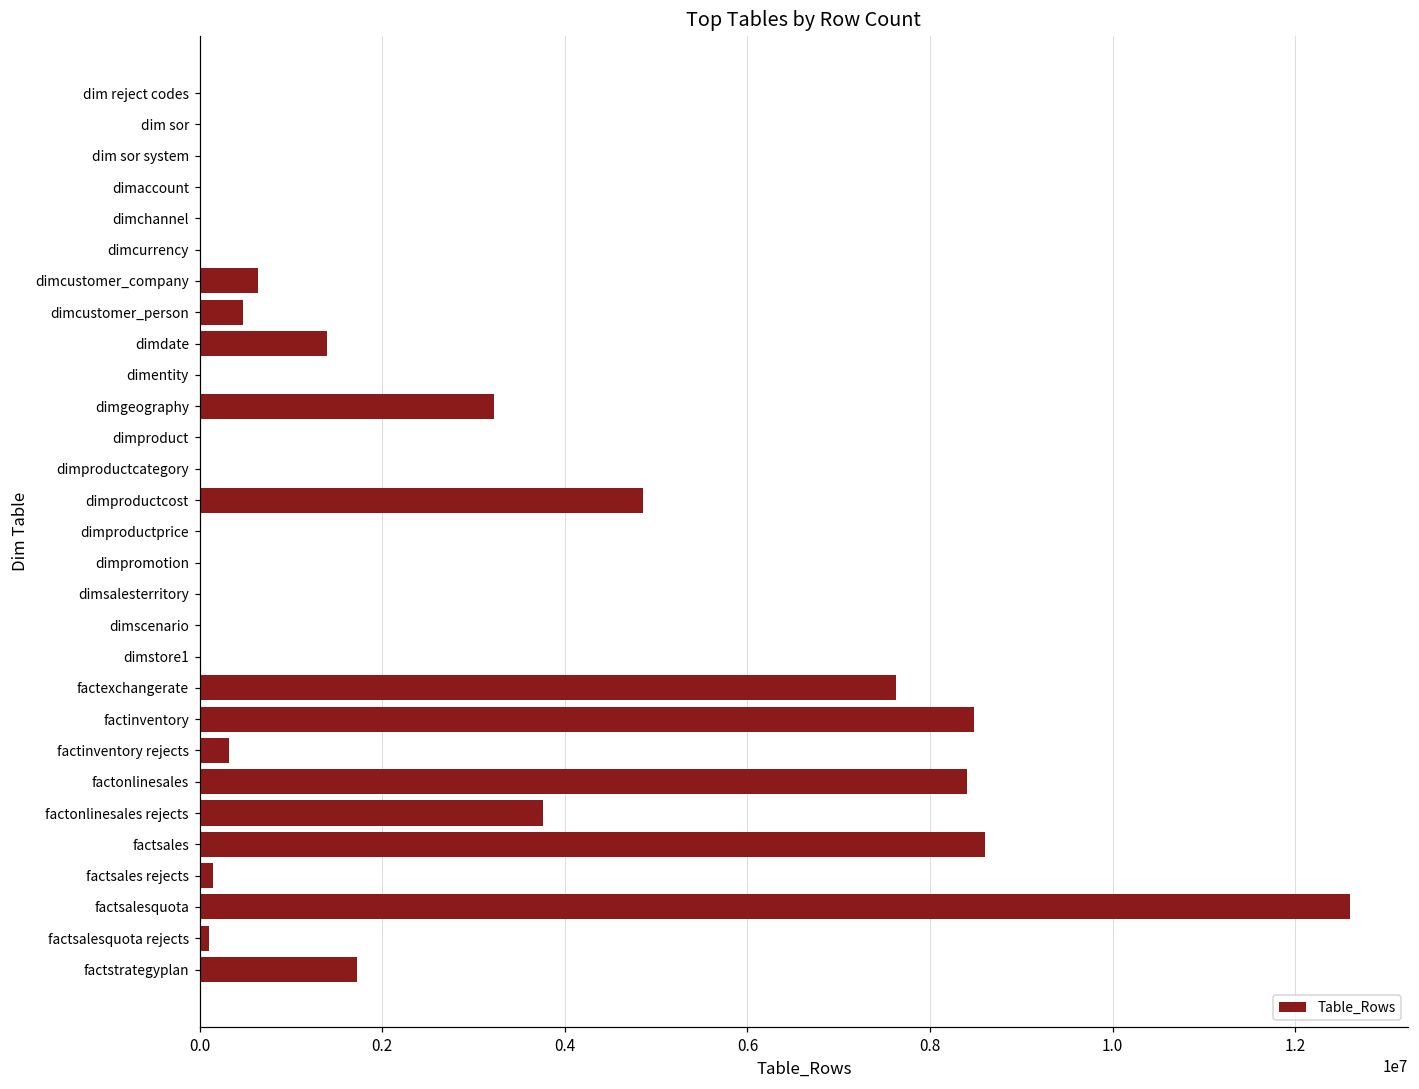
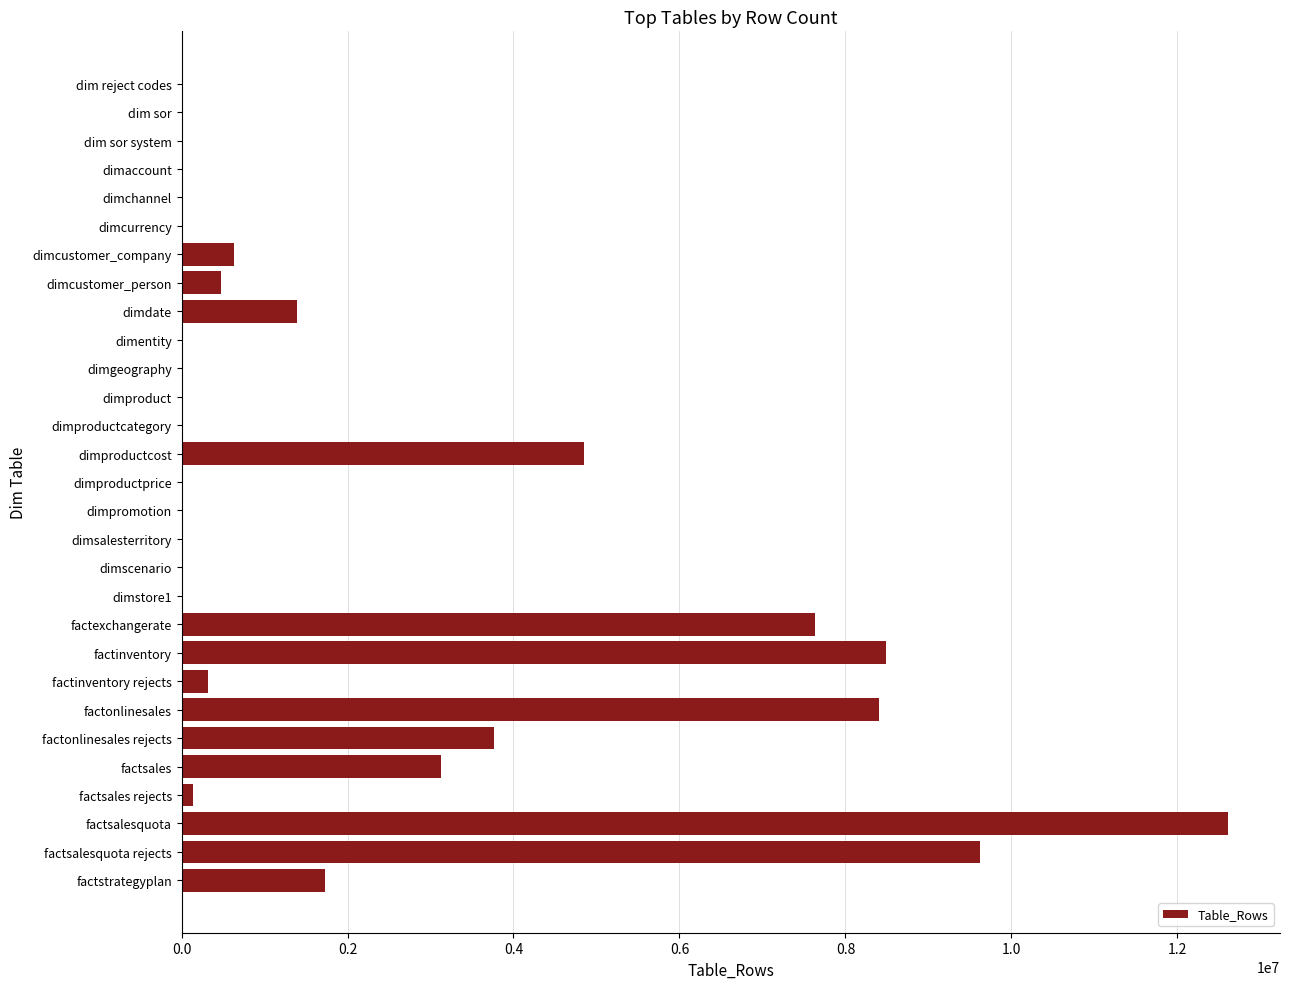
  {
    "dimcustomer_company": 600000,
    "dimcustomer_person": 500000,
    "dimdate": 1400000,
-   "dimgeography": 3200000,
+   "dimgeography": 0,
    "dimproductcost": 4900000,
    "factexchangerate": 7600000,
    "factinventory": 8500000,
    "factinventory rejects": 300000,
    "factonlinesales": 8400000,
    "factonlinesales rejects": 3800000,
-   "factsales": 8600000,
+   "factsales": 3100000,
    "factsales rejects": 100000,
    "factsalesquota": 12600000,
-   "factsalesquota rejects": 100000,
+   "factsalesquota rejects": 9600000,
    "factstrategyplan": 1700000
  }
